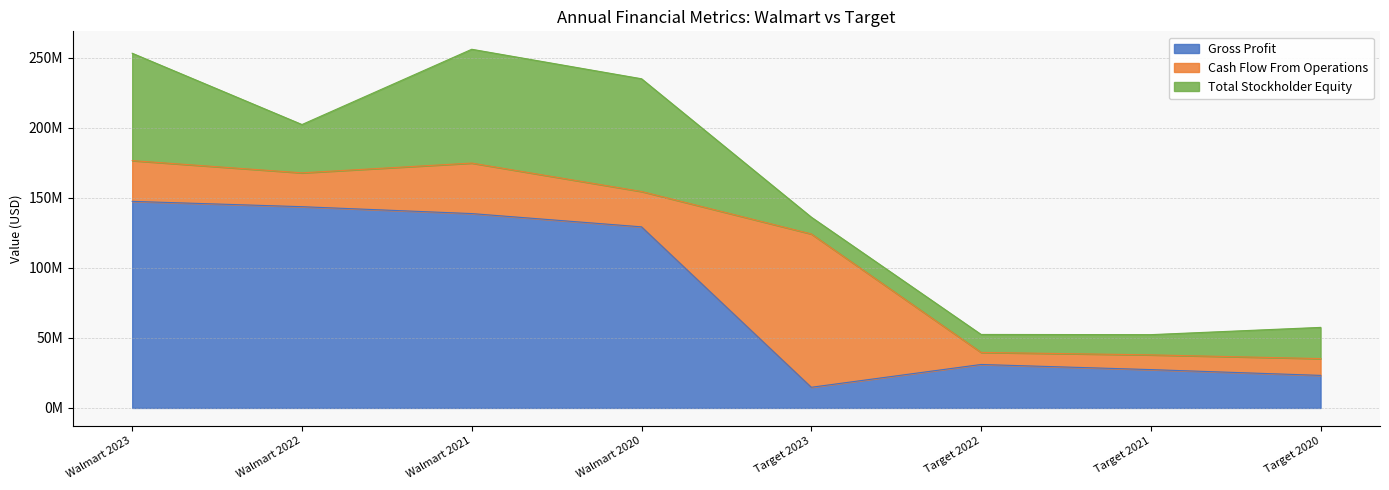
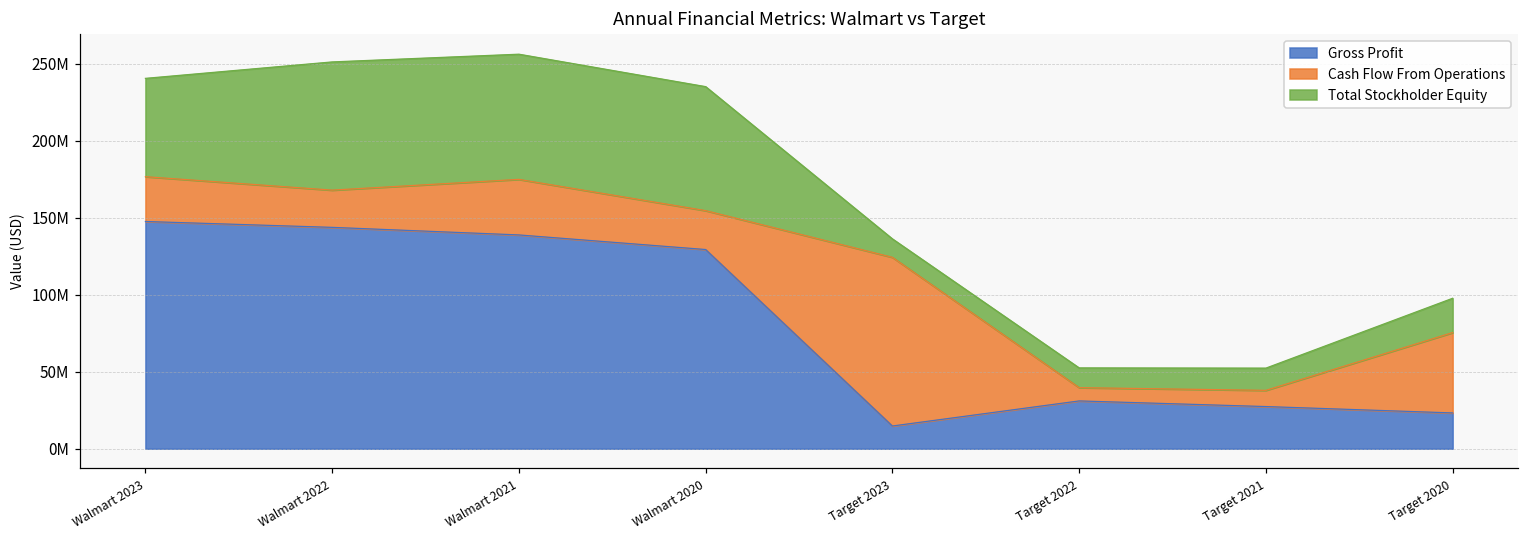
  {
    "Gross Profit": {
      "Walmart 2023": 148000000,
      "Walmart 2022": 144000000,
      "Walmart 2021": 139000000,
      "Walmart 2020": 129000000,
      "Target 2023": 15000000,
      "Target 2022": 31000000,
      "Target 2021": 27000000,
      "Target 2020": 23000000
    },
    "Cash Flow From Operations": {
      "Walmart 2023": 29000000,
      "Walmart 2022": 24000000,
      "Walmart 2021": 36000000,
      "Walmart 2020": 25000000,
      "Target 2023": 110000000,
      "Target 2022": 9000000,
      "Target 2021": 11000000,
-     "Target 2020": 12000000
+     "Target 2020": 52000000
    },
    "Total Stockholder Equity": {
-     "Walmart 2023": 77000000,
-     "Walmart 2022": 35000000,
+     "Walmart 2023": 64000000,
+     "Walmart 2022": 83000000,
      "Walmart 2021": 81000000,
      "Walmart 2020": 81000000,
      "Target 2023": 12000000,
      "Target 2022": 13000000,
      "Target 2021": 14000000,
      "Target 2020": 22000000
    }
  }
